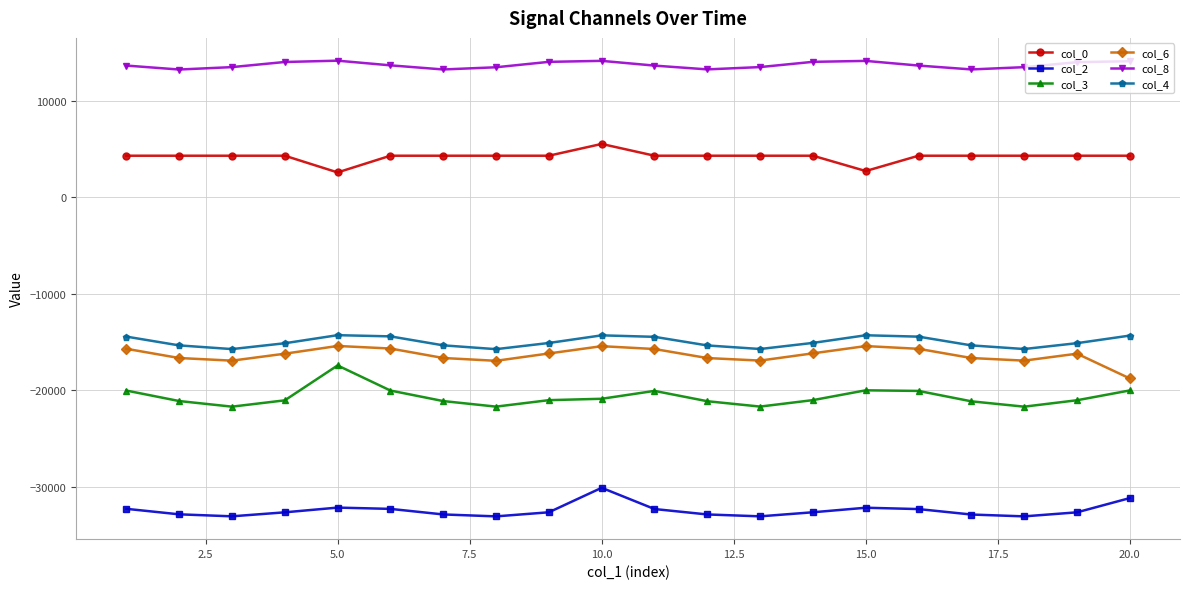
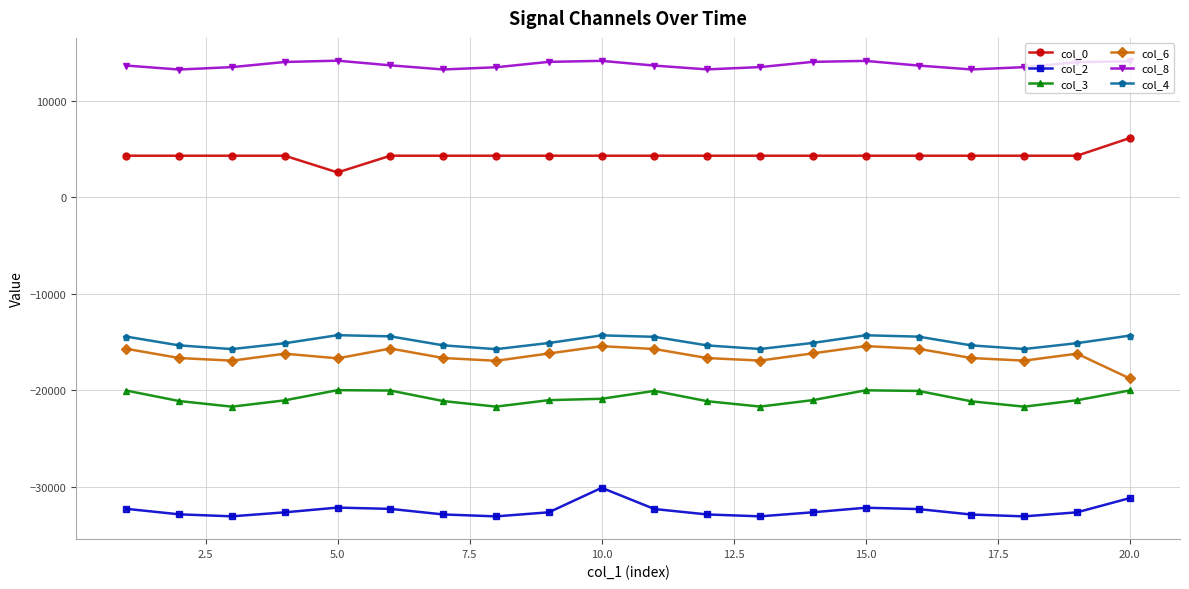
  {
    "col_0": {
      "5.0": 3000,
-     "10.0": 6000,
-     "15.0": 3000,
-     "20.0": 4000
+     "10.0": 4000,
+     "15.0": 4000,
+     "20.0": 6000
    },
    "col_2": {
      "5.0": -32000,
      "10.0": -30000,
      "15.0": -32000,
      "20.0": -31000
    },
    "col_3": {
-     "5.0": -17000,
+     "5.0": -20000,
      "10.0": -21000,
      "15.0": -20000,
      "20.0": -20000
    },
    "col_6": {
-     "5.0": -15000,
+     "5.0": -17000,
      "10.0": -15000,
      "15.0": -15000,
      "20.0": -19000
    },
    "col_8": {
      "5.0": 14000,
      "10.0": 14000,
      "15.0": 14000
    },
    "col_4": {
      "5.0": -14000,
      "10.0": -14000,
      "15.0": -14000,
      "20.0": -14000
    }
  }
